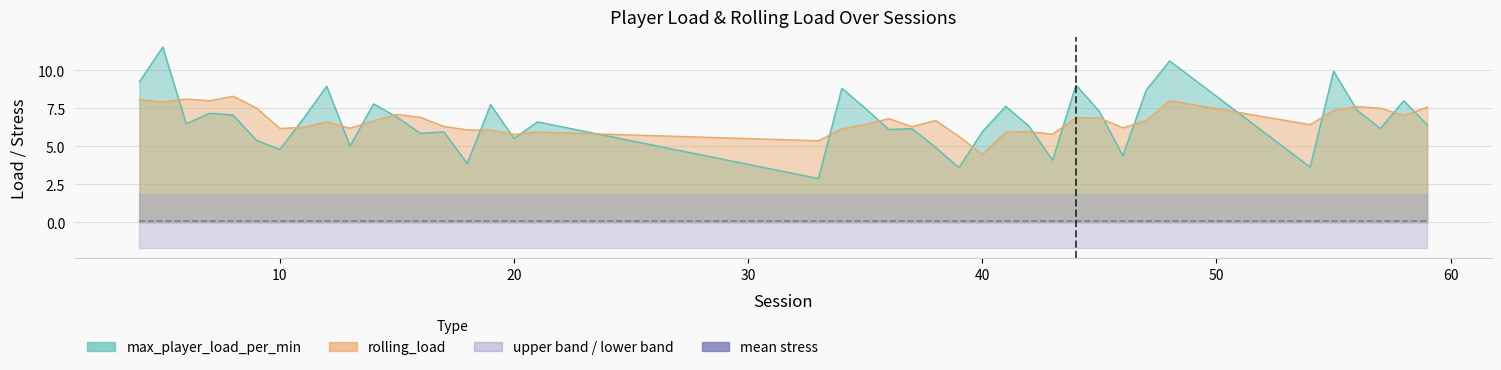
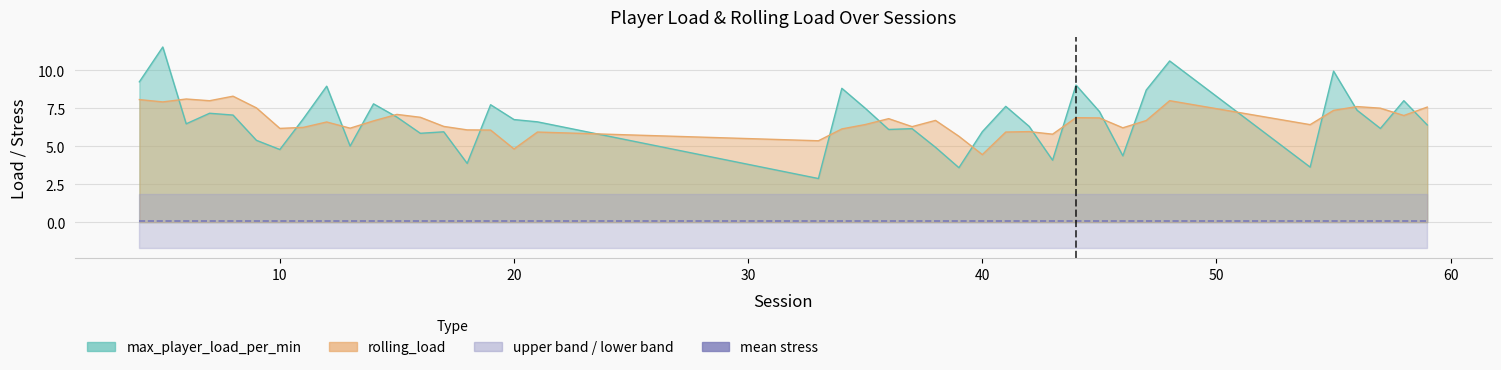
  {
    "max_player_load_per_min": {
      "10": 4.8,
-     "20": 5.5,
+     "20": 6.8,
      "40": 6.0
    },
    "rolling_load": {
      "10": 6.2,
-     "20": 5.8,
+     "20": 4.8,
      "40": 4.5
    }
  }
